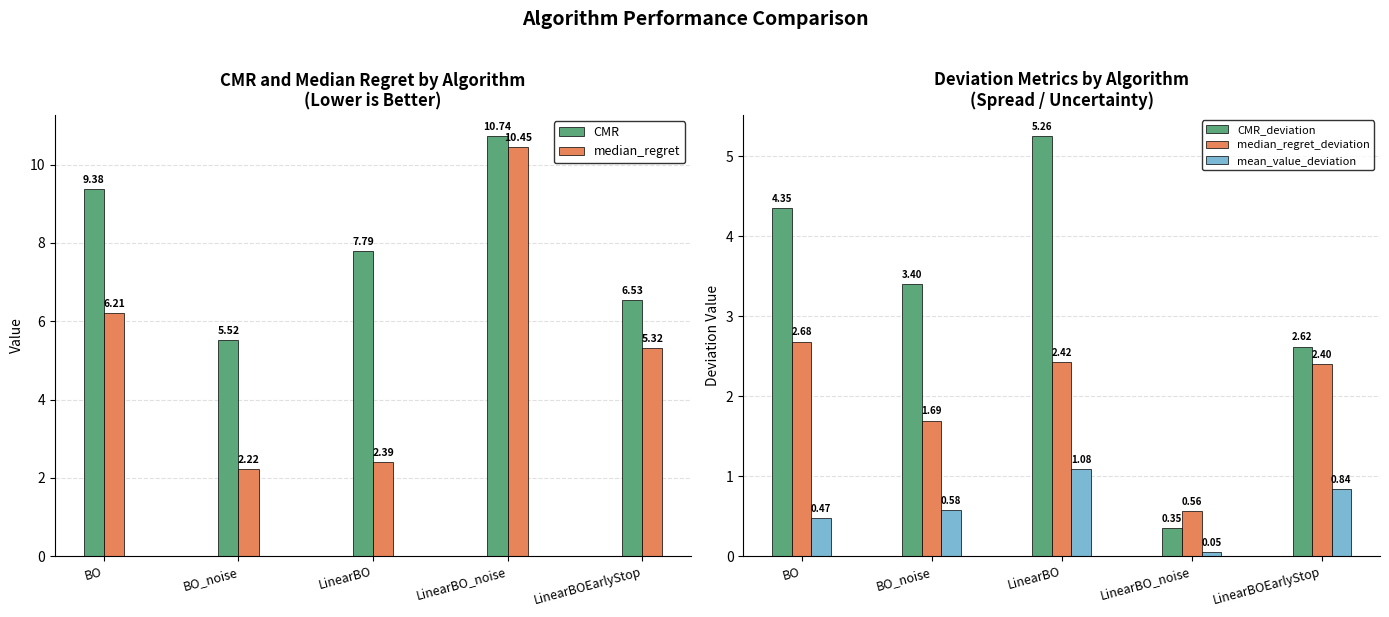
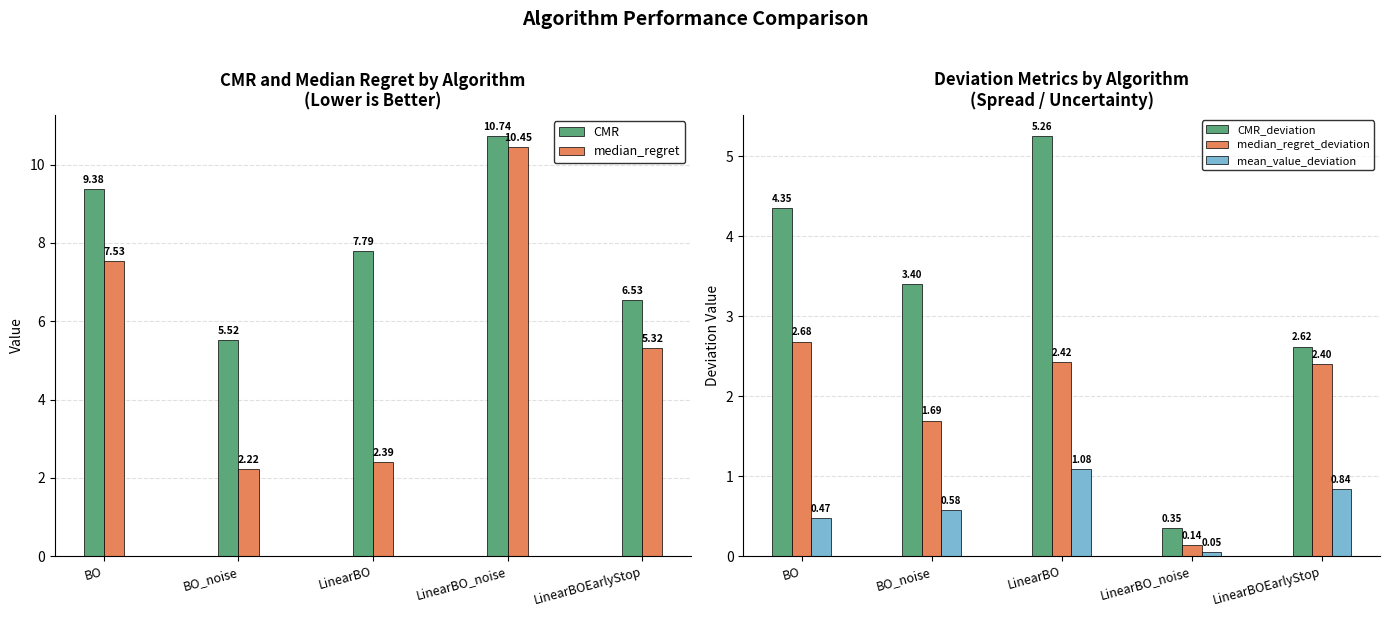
  {
    "CMR and Median Regret by Algorithm (Lower is Better)": {
      "CMR": {
        "BO": 9.38,
        "BO_noise": 5.52,
        "LinearBO": 7.79,
        "LinearBO_noise": 10.74,
        "LinearBOEarlyStop": 6.53
      },
      "median_regret": {
-       "BO": 6.21,
+       "BO": 7.53,
        "BO_noise": 2.22,
        "LinearBO": 2.39,
        "LinearBO_noise": 10.45,
        "LinearBOEarlyStop": 5.32
      }
    },
    "Deviation Metrics by Algorithm (Spread / Uncertainty)": {
      "CMR_deviation": {
        "BO": 4.35,
        "BO_noise": 3.40,
        "LinearBO": 5.26,
        "LinearBO_noise": 0.35,
        "LinearBOEarlyStop": 2.62
      },
      "median_regret_deviation": {
        "BO": 2.68,
        "BO_noise": 1.69,
        "LinearBO": 2.42,
-       "LinearBO_noise": 0.56,
+       "LinearBO_noise": 0.14,
        "LinearBOEarlyStop": 2.40
      },
      "mean_value_deviation": {
        "BO": 0.47,
        "BO_noise": 0.58,
        "LinearBO": 1.08,
        "LinearBO_noise": 0.05,
        "LinearBOEarlyStop": 0.84
      }
    }
  }
